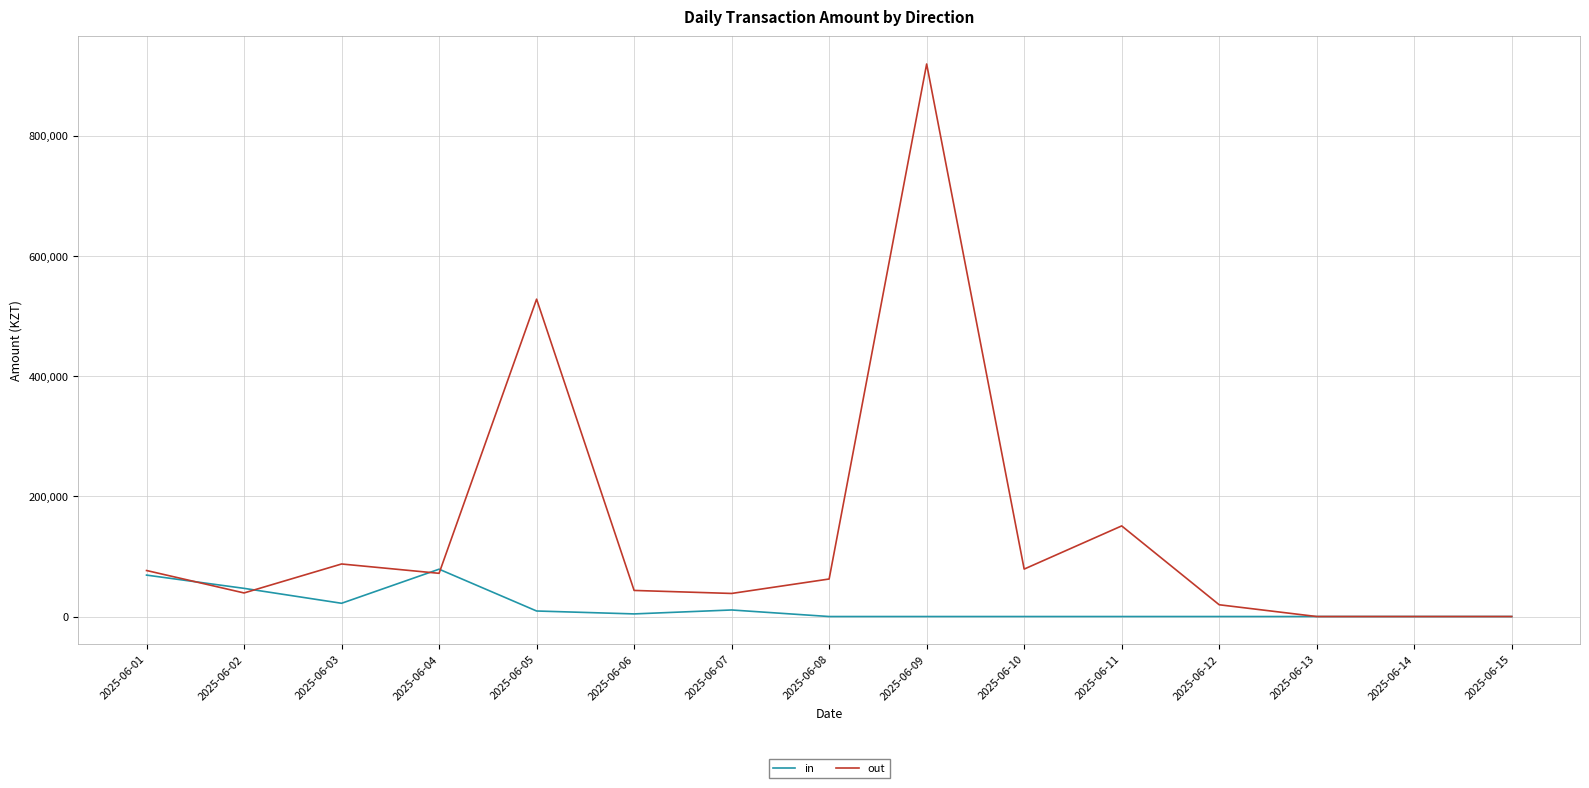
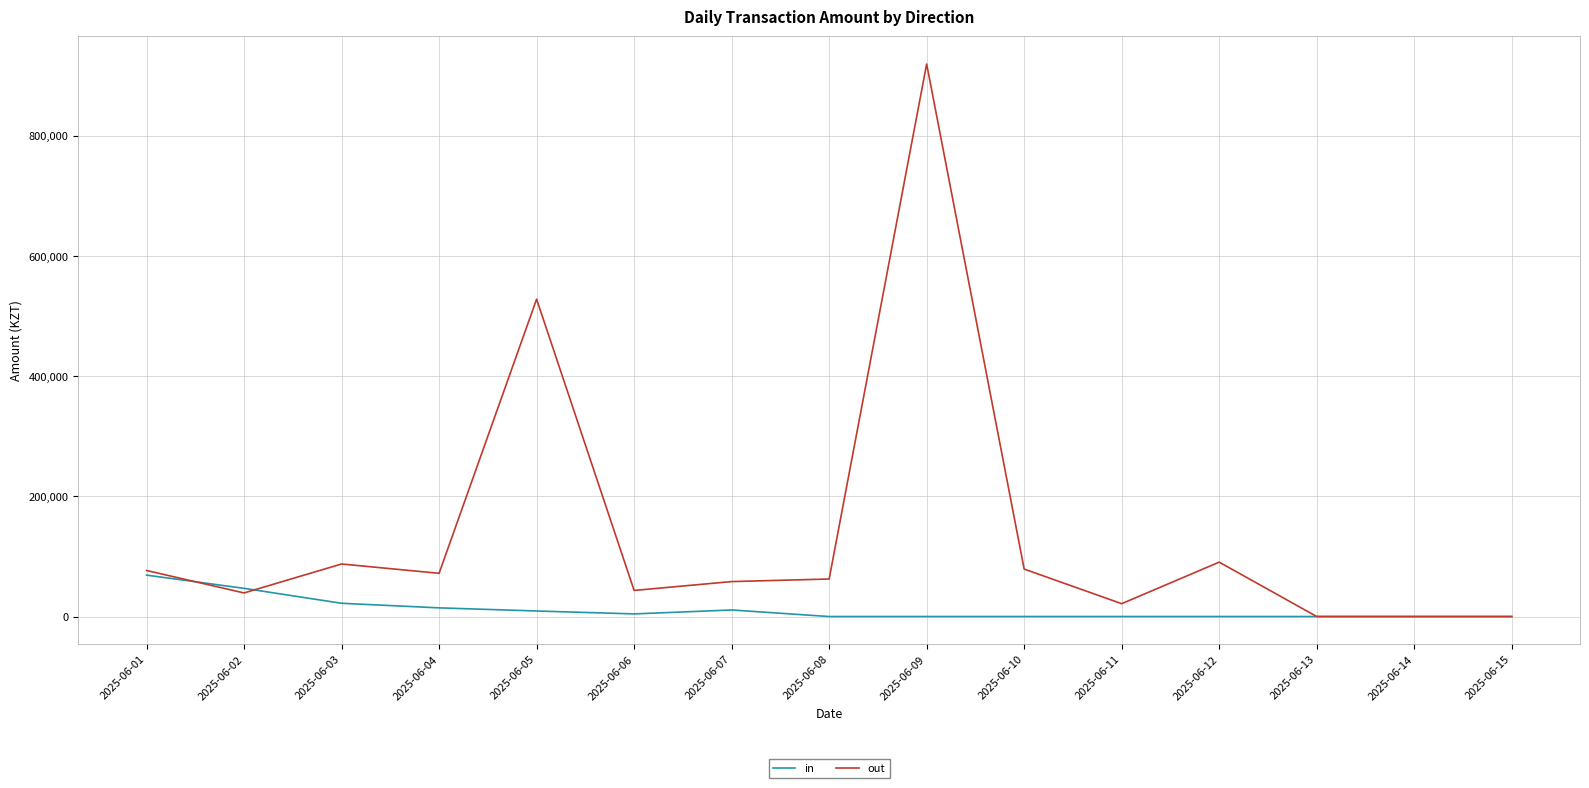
  {
    "in": {
      "2025-06-01": "70,000",
      "2025-06-02": "50,000",
      "2025-06-03": "20,000",
-     "2025-06-04": "80,000",
+     "2025-06-04": "10,000",
      "2025-06-05": "10,000",
      "2025-06-06": "0",
      "2025-06-07": "10,000",
      "2025-06-08": "0",
      "2025-06-09": "0",
      "2025-06-10": "0",
      "2025-06-11": "0",
      "2025-06-12": "0"
    },
    "out": {
      "2025-06-01": "80,000",
      "2025-06-02": "40,000",
      "2025-06-03": "90,000",
      "2025-06-04": "70,000",
      "2025-06-05": "530,000",
      "2025-06-06": "40,000",
-     "2025-06-07": "40,000",
+     "2025-06-07": "60,000",
      "2025-06-08": "60,000",
      "2025-06-09": "920,000",
      "2025-06-10": "80,000",
-     "2025-06-11": "150,000",
-     "2025-06-12": "20,000"
+     "2025-06-11": "20,000",
+     "2025-06-12": "90,000"
    }
  }
